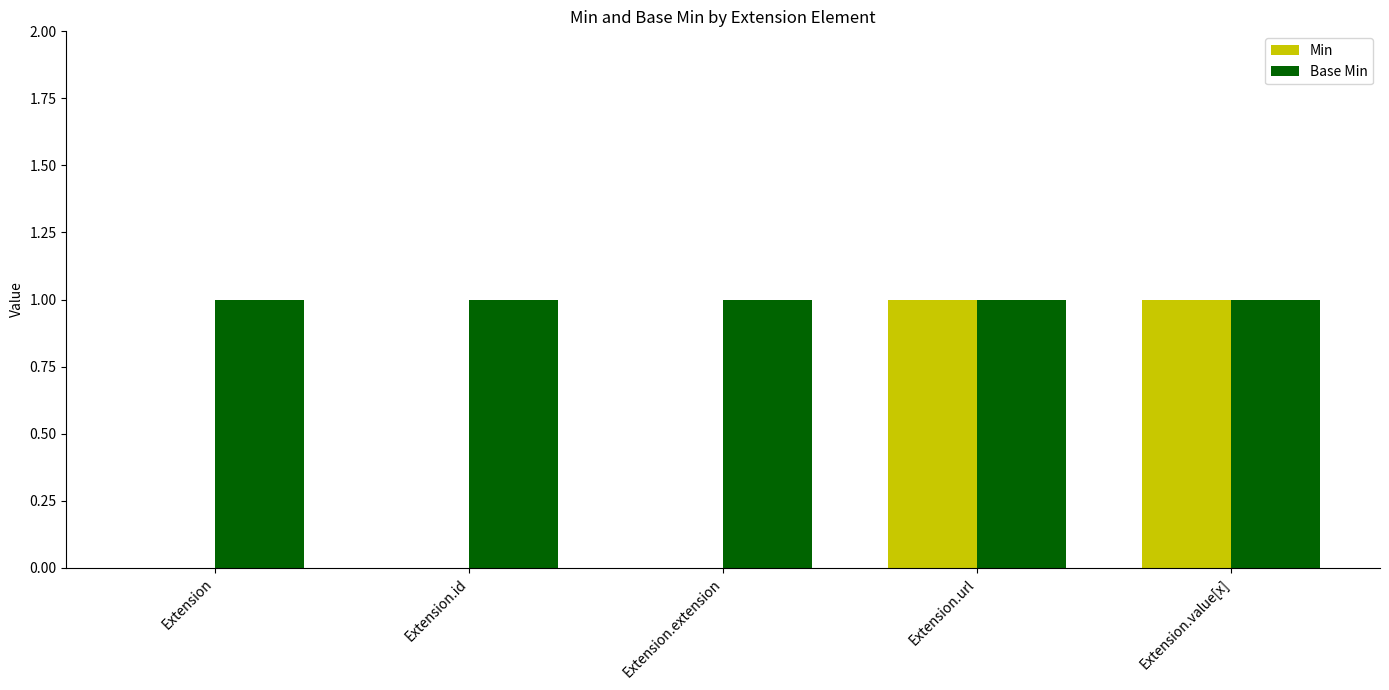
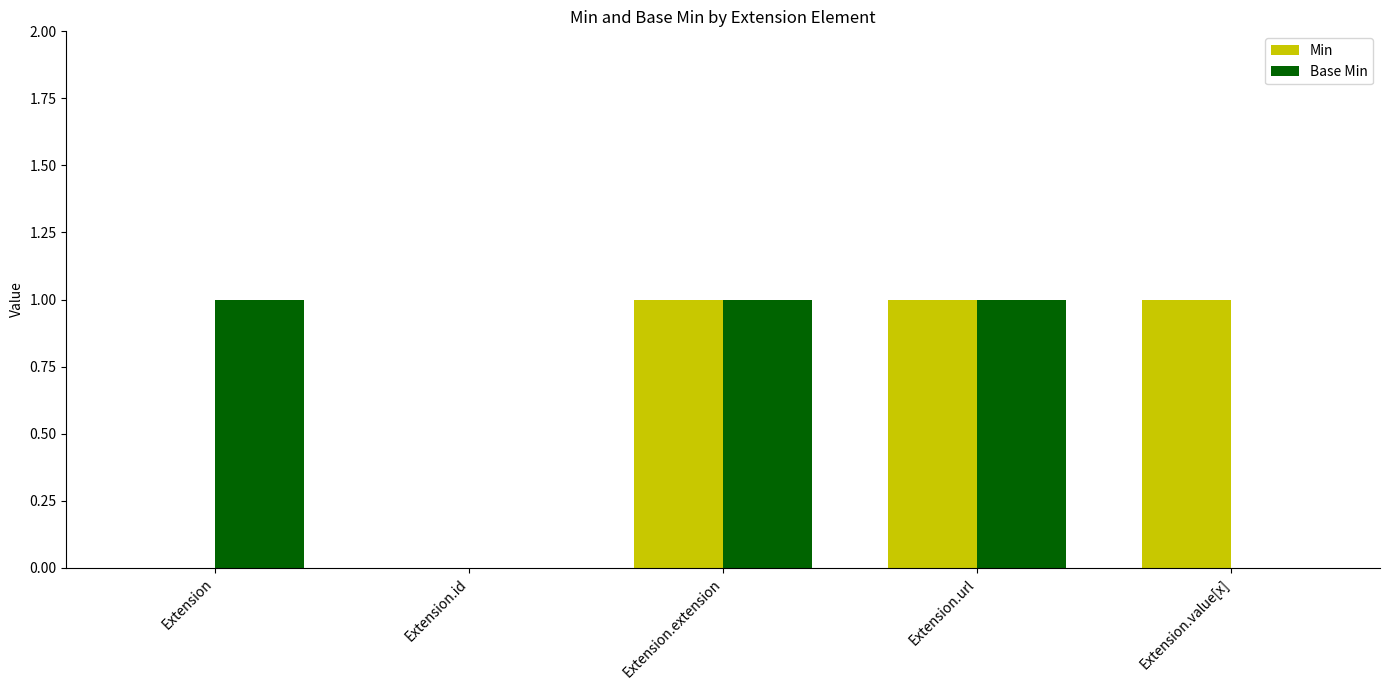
  {
    "Min": {
      "Extension": 0,
      "Extension.id": 0,
-     "Extension.extension": 0,
+     "Extension.extension": 1,
      "Extension.url": 1,
      "Extension.value[x]": 1
    },
    "Base Min": {
      "Extension": 1,
-     "Extension.id": 1,
+     "Extension.id": 0,
      "Extension.extension": 1,
      "Extension.url": 1,
-     "Extension.value[x]": 1
+     "Extension.value[x]": 0
    }
  }
